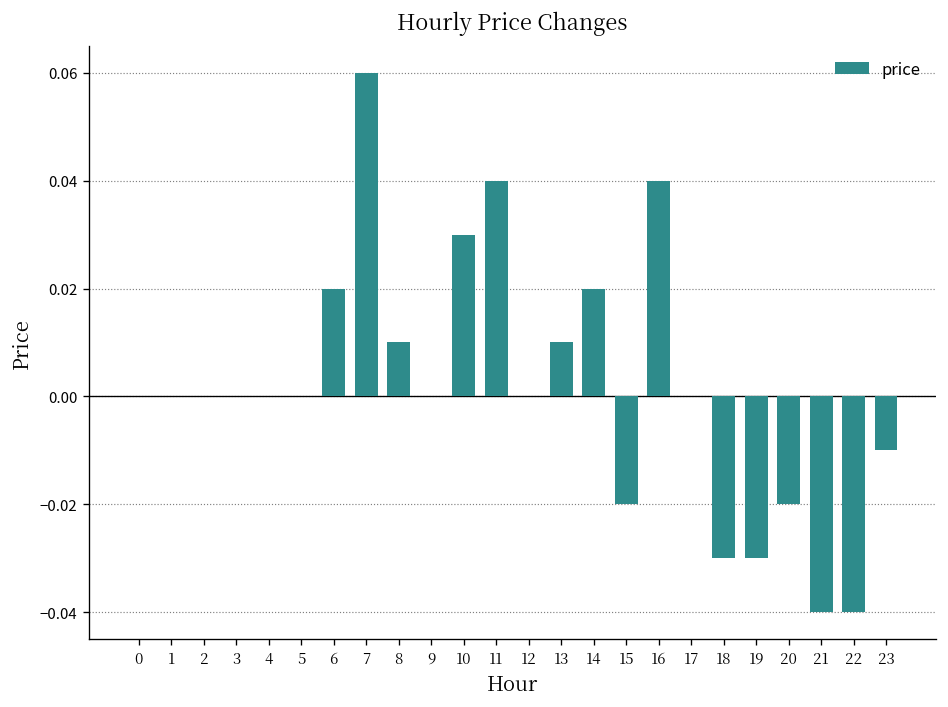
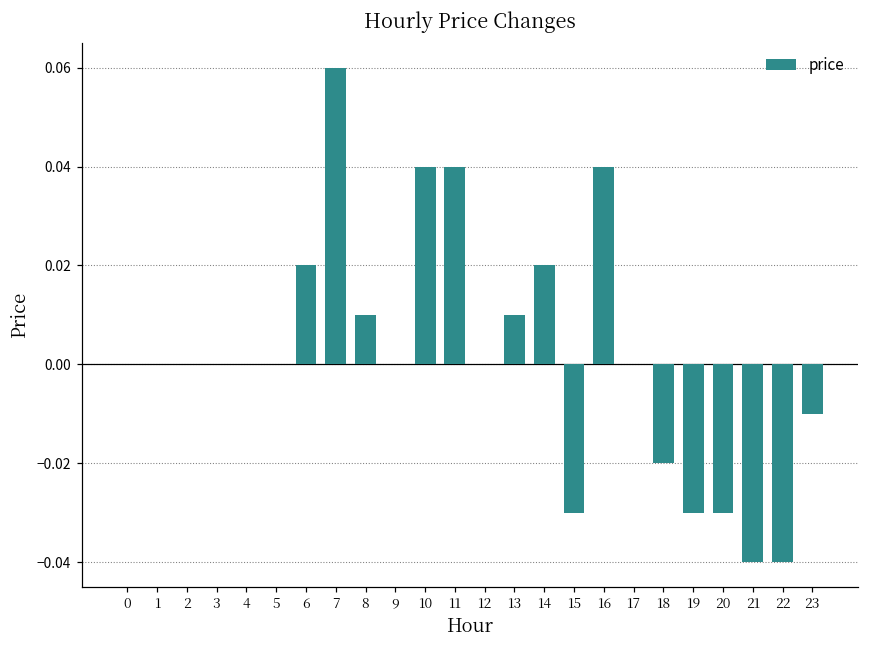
  {
    "0": 0.00,
    "1": 0.00,
    "2": 0.00,
    "3": 0.00,
    "4": 0.00,
    "5": 0.00,
    "6": 0.02,
    "7": 0.06,
    "8": 0.01,
    "9": 0.00,
-   "10": 0.03,
+   "10": 0.04,
    "11": 0.04,
    "12": 0.00,
    "13": 0.01,
    "14": 0.02,
-   "15": -0.02,
+   "15": -0.03,
    "16": 0.04,
    "17": 0.00,
-   "18": -0.03,
+   "18": -0.02,
    "19": -0.03,
-   "20": -0.02,
+   "20": -0.03,
    "21": -0.04,
    "22": -0.04,
    "23": -0.01
  }
